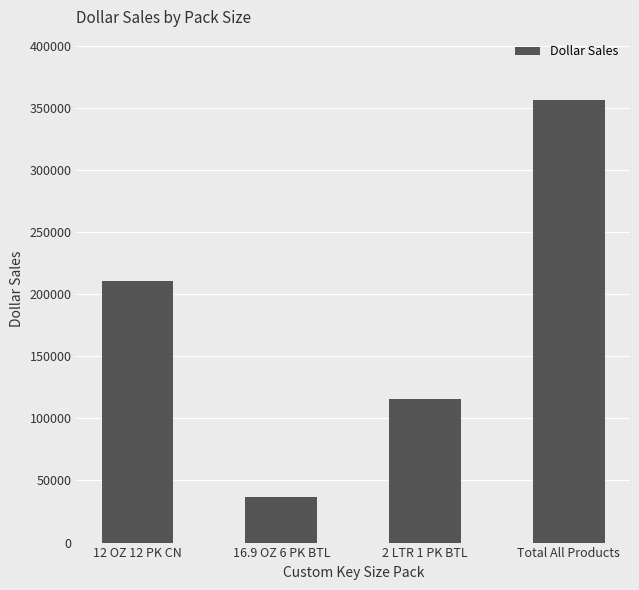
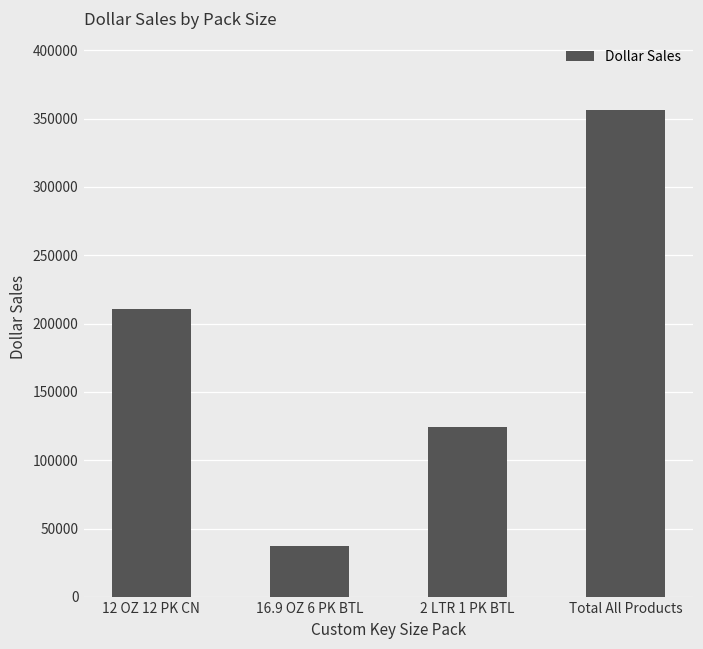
  {
    "12 OZ 12 PK CN": 210000,
    "16.9 OZ 6 PK BTL": 37000,
-   "2 LTR 1 PK BTL": 115000,
+   "2 LTR 1 PK BTL": 124000,
    "Total All Products": 356000
  }
